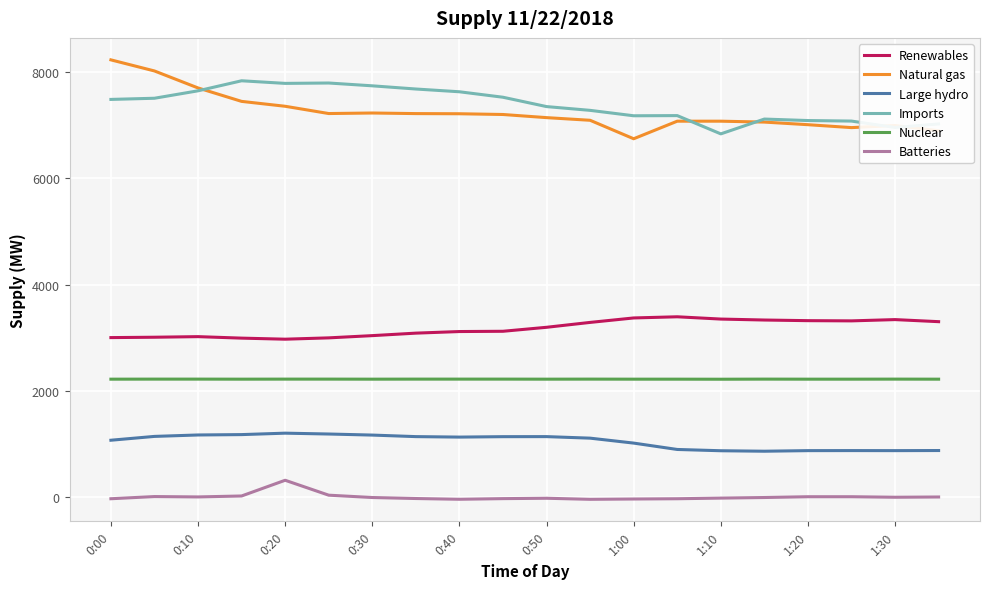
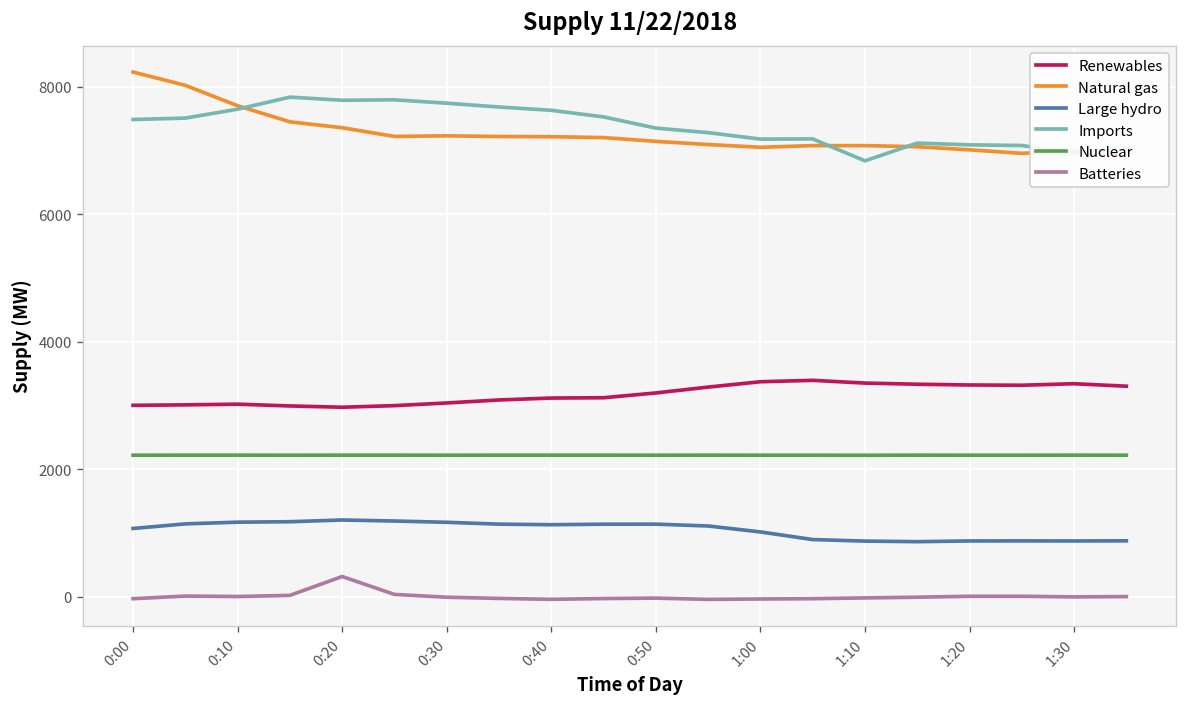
  {
    "Renewables": {
      "0:00": 3000,
      "0:10": 3000,
      "0:20": 3000,
      "0:30": 3000,
      "0:40": 3100,
      "0:50": 3200,
      "1:00": 3400,
      "1:10": 3400,
      "1:20": 3300,
      "1:30": 3300
    },
    "Natural gas": {
      "0:00": 8200,
      "0:10": 7700,
      "0:20": 7400,
      "0:30": 7200,
      "0:40": 7200,
      "0:50": 7100,
-     "1:00": 6700,
+     "1:00": 7100,
      "1:10": 7100,
      "1:20": 7000
    },
    "Large hydro": {
      "0:00": 1100,
      "0:10": 1200,
      "0:20": 1200,
      "0:30": 1200,
      "0:40": 1100,
      "0:50": 1100,
      "1:00": 1000,
      "1:10": 900,
      "1:20": 900,
      "1:30": 900
    },
    "Imports": {
      "0:00": 7500,
      "0:10": 7600,
      "0:20": 7800,
      "0:30": 7700,
      "0:40": 7600,
      "0:50": 7400,
      "1:00": 7200,
      "1:10": 6800,
      "1:20": 7100
    },
    "Nuclear": {
      "0:00": 2200,
      "0:10": 2200,
      "0:20": 2200,
      "0:30": 2200,
      "0:40": 2200,
      "0:50": 2200,
      "1:00": 2200,
      "1:10": 2200,
      "1:20": 2200,
      "1:30": 2200
    },
    "Batteries": {
      "0:00": 0,
      "0:10": 0,
      "0:20": 300,
      "0:30": 0,
      "0:40": 0,
      "0:50": 0,
      "1:00": 0,
      "1:10": 0,
      "1:20": 0,
      "1:30": 0
    }
  }
